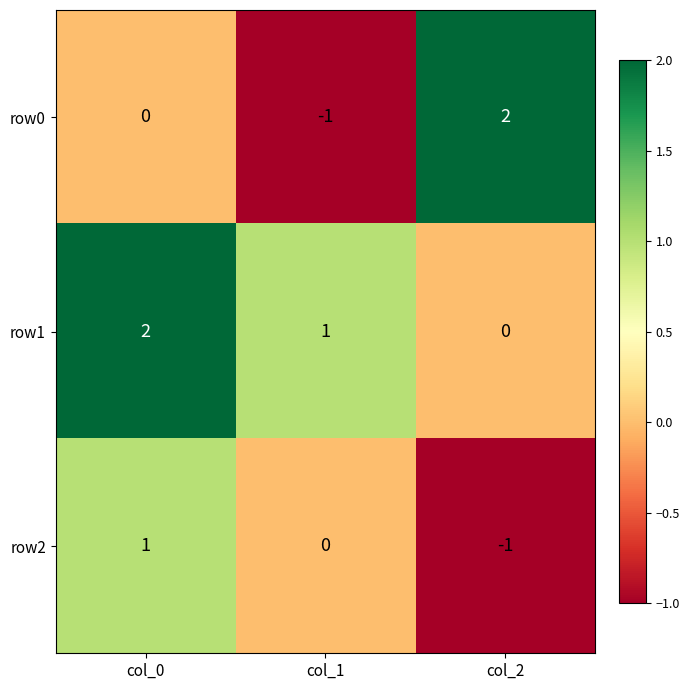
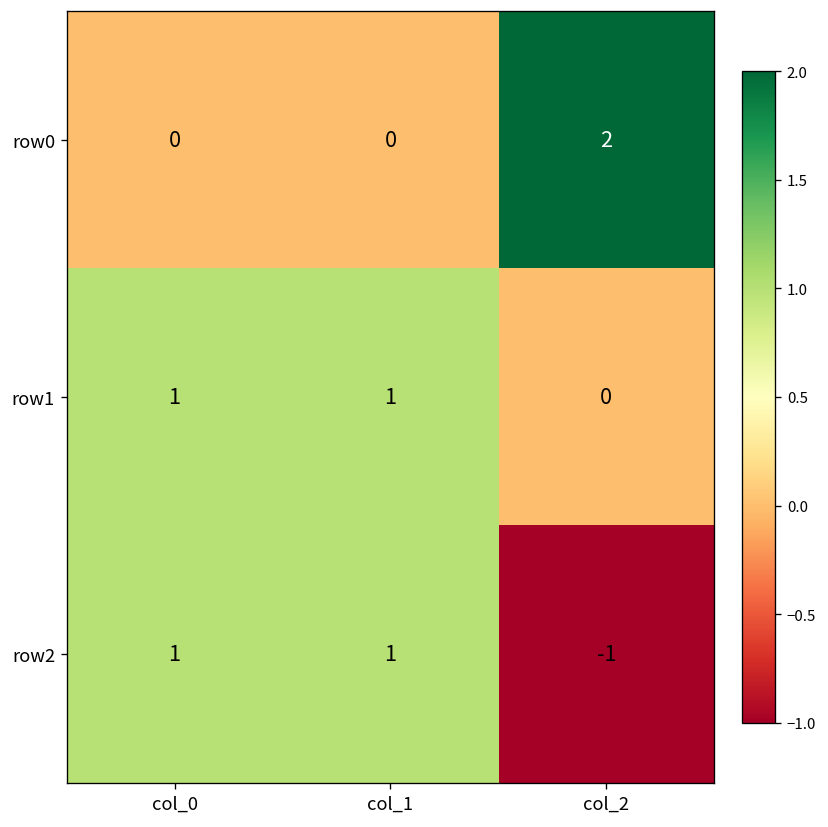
  {
    "row0": {
      "col_0": 0,
-     "col_1": -1,
+     "col_1": 0,
      "col_2": 2
    },
    "row1": {
-     "col_0": 2,
+     "col_0": 1,
      "col_1": 1,
      "col_2": 0
    },
    "row2": {
      "col_0": 1,
-     "col_1": 0,
+     "col_1": 1,
      "col_2": -1
    }
  }
